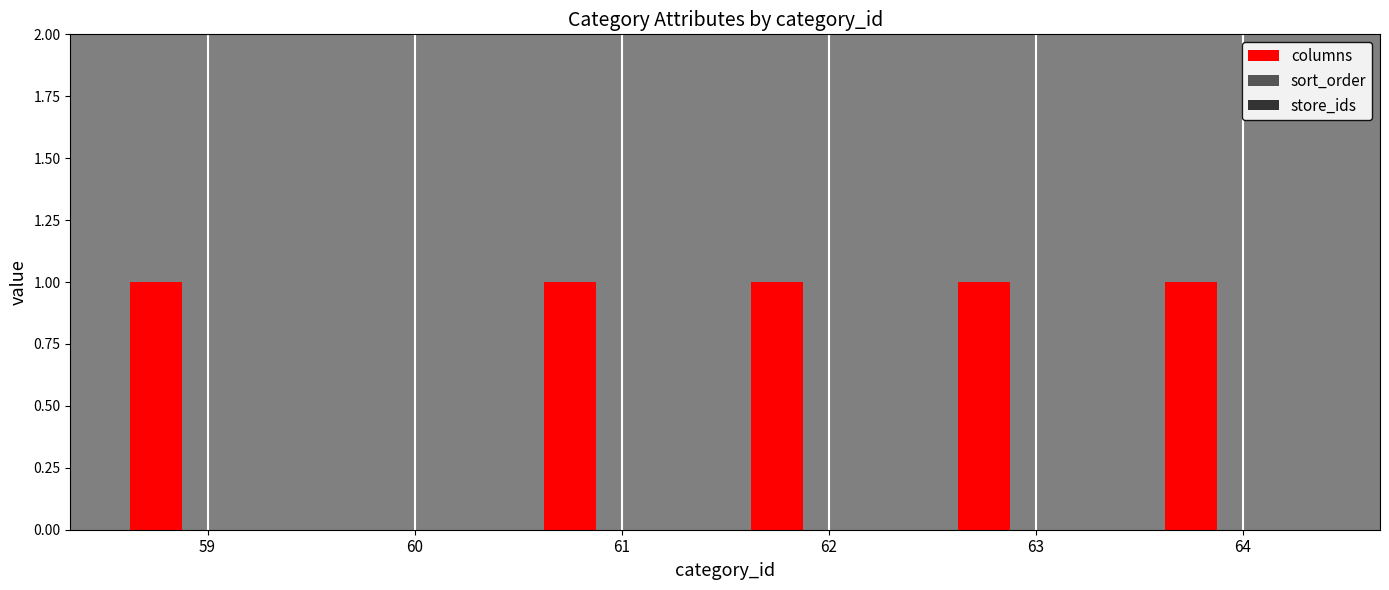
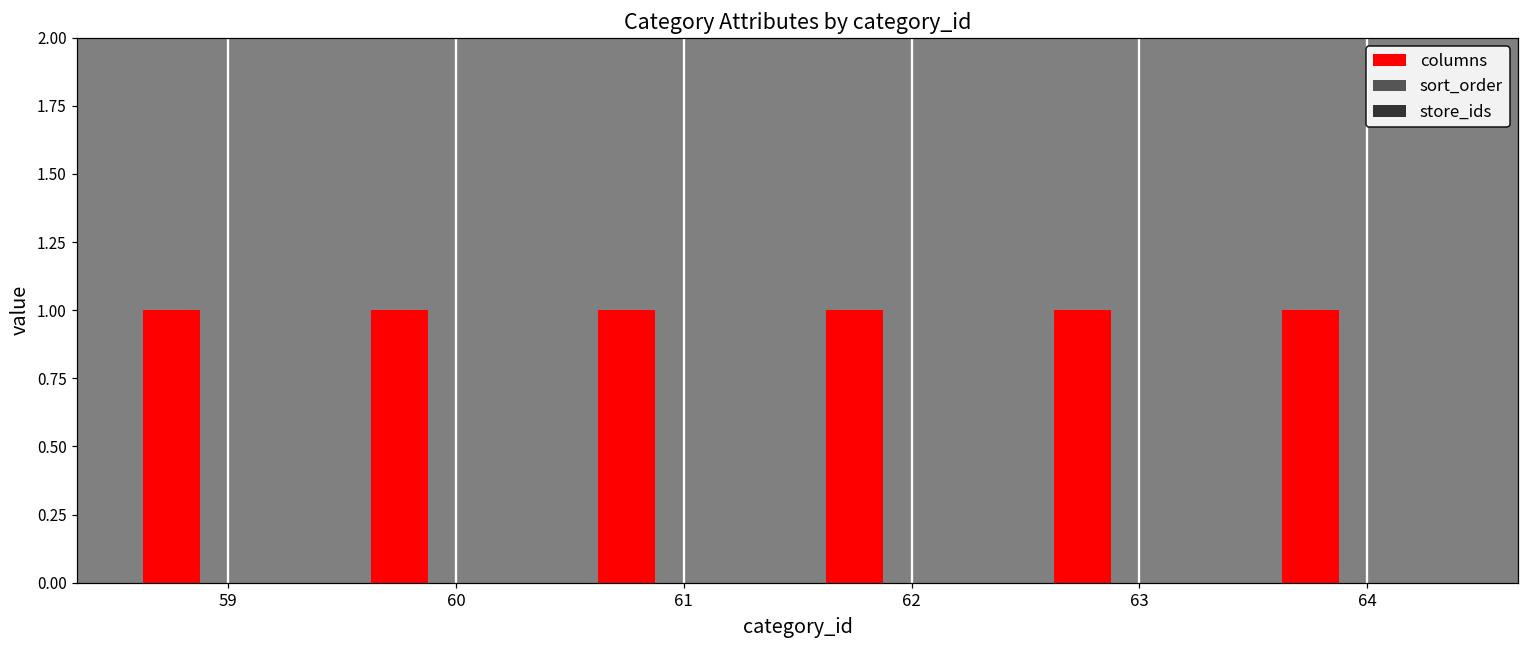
  {
    "columns": {
      "59": 1,
-     "60": 0,
+     "60": 1,
      "61": 1,
      "62": 1,
      "63": 1,
      "64": 1
    }
  }
